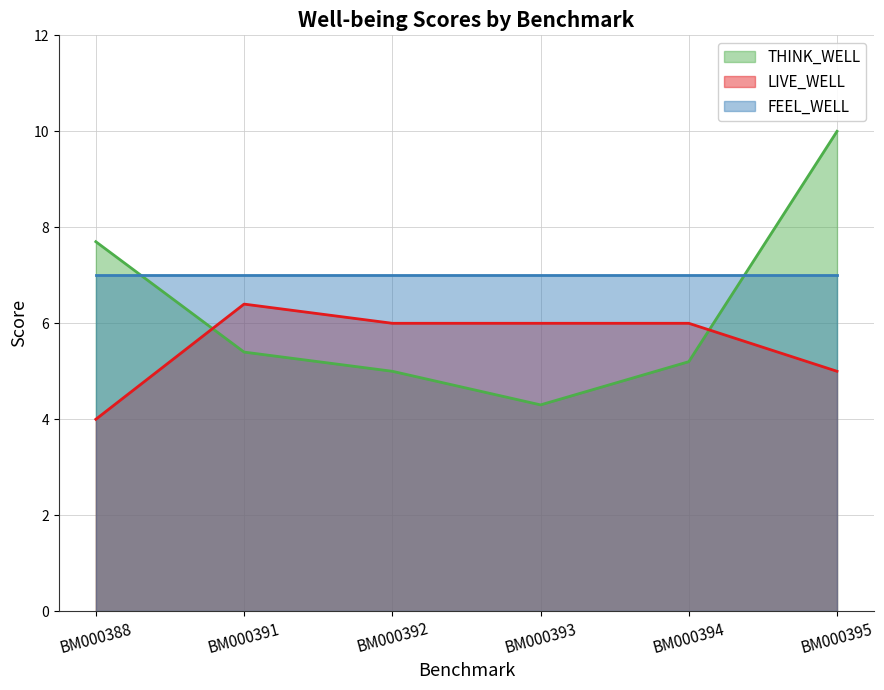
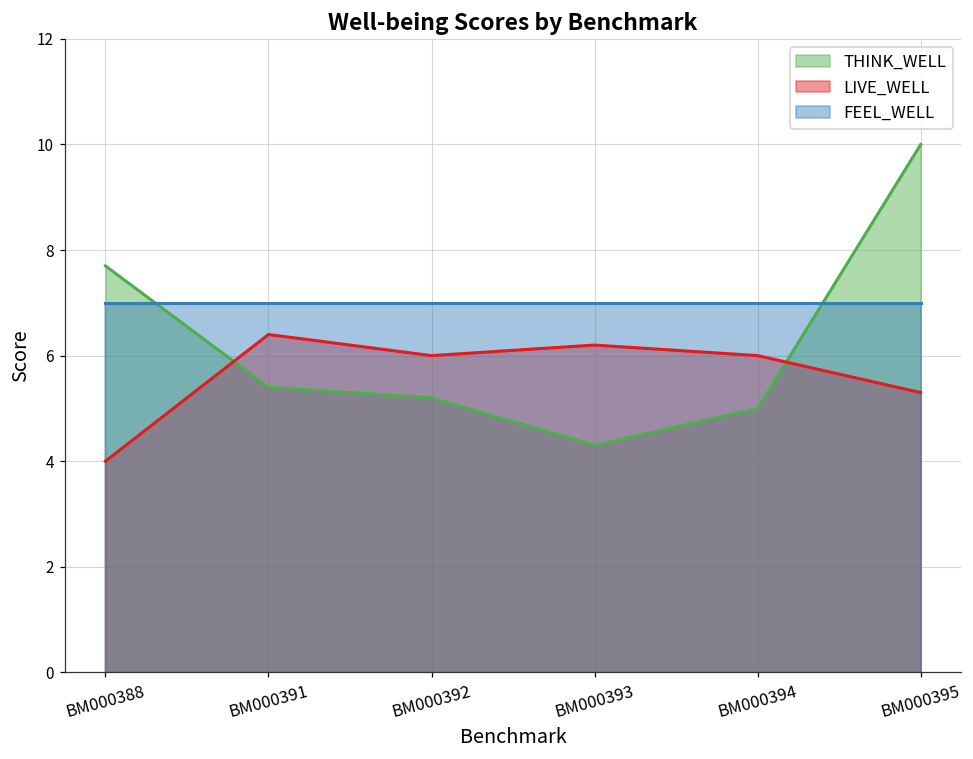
  {
    "THINK_WELL": {
      "BM000388": 7.7,
      "BM000391": 5.4,
-     "BM000392": 5.0,
+     "BM000392": 5.2,
      "BM000393": 4.3,
-     "BM000394": 5.2,
+     "BM000394": 5.0,
      "BM000395": 10.0
    },
    "LIVE_WELL": {
      "BM000388": 4.0,
      "BM000391": 6.4,
      "BM000392": 6.0,
-     "BM000393": 6.0,
+     "BM000393": 6.2,
      "BM000394": 6.0,
-     "BM000395": 5.0
+     "BM000395": 5.3
    },
    "FEEL_WELL": {
      "BM000388": 7.0,
      "BM000391": 7.0,
      "BM000392": 7.0,
      "BM000393": 7.0,
      "BM000394": 7.0,
      "BM000395": 7.0
    }
  }
